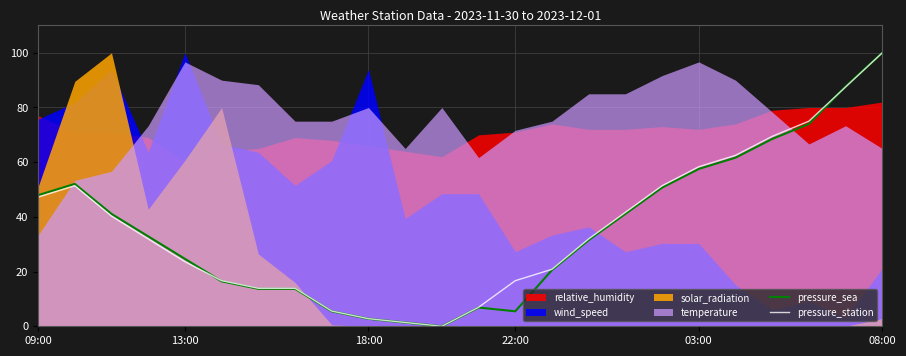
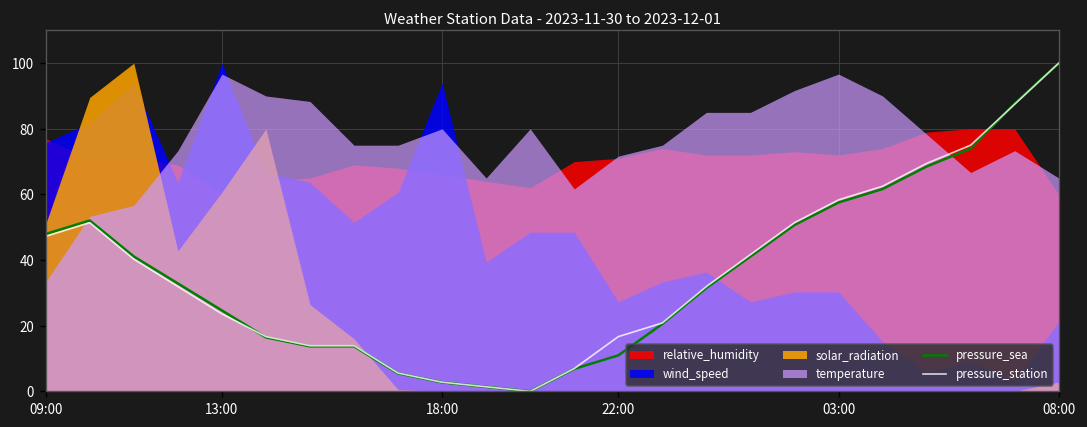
  {
    "relative_humidity": {
      "09:00": 77,
      "18:00": 66,
      "03:00": 72,
-     "08:00": 82
+     "08:00": 60
    },
    "pressure_sea": {
      "13:00": 25,
-     "22:00": 5
+     "22:00": 11
    },
    "wind_speed": {
      "09:00": 76,
      "13:00": 100,
      "18:00": 94,
      "22:00": 27,
      "03:00": 30,
      "08:00": 21
    },
    "pressure_station": {
      "13:00": 24,
      "22:00": 17
    },
    "solar_radiation": {
      "09:00": 51,
      "18:00": 0,
      "22:00": 0,
      "03:00": 0,
      "08:00": 3
    },
    "temperature": {
      "09:00": 33,
      "13:00": 97,
      "18:00": 80,
      "03:00": 97,
      "08:00": 65
    }
  }
